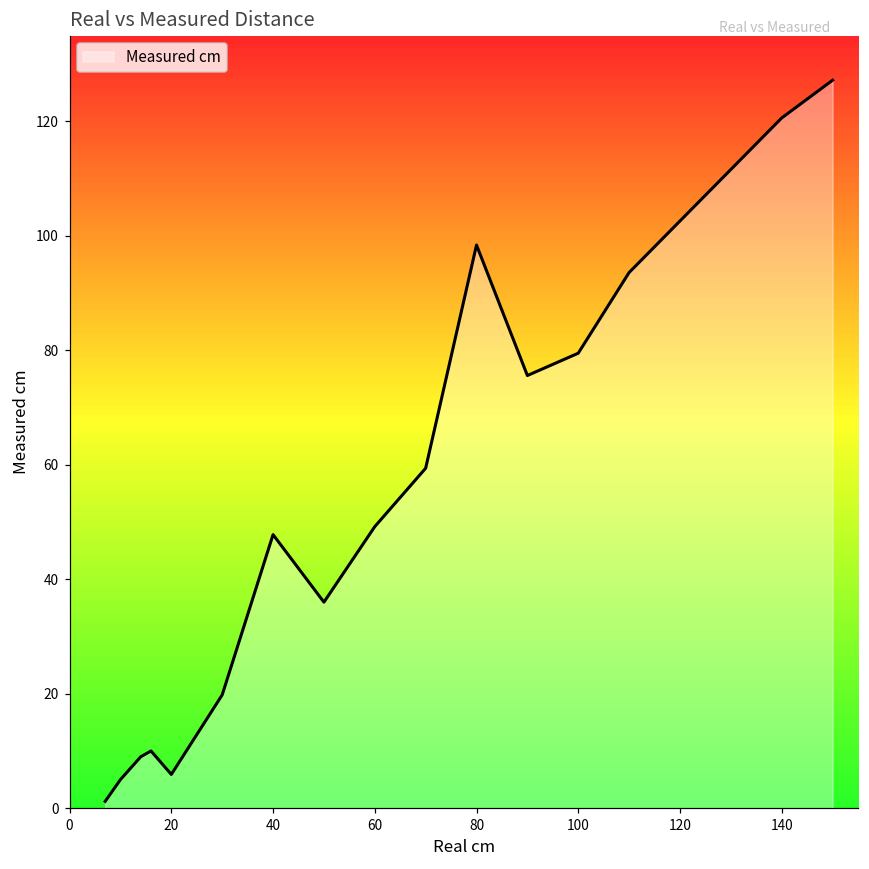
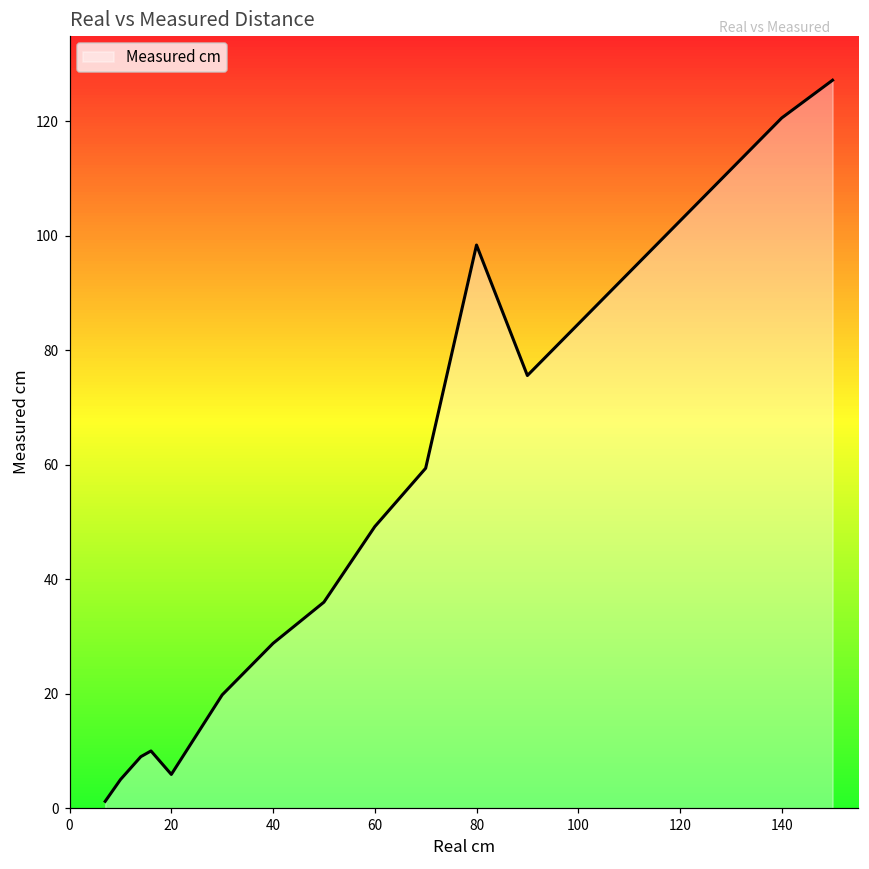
  {
    "20": 6,
-   "40": 48,
+   "40": 29,
    "60": 49,
    "80": 98,
-   "100": 80,
+   "100": 85,
    "120": 103,
    "140": 121
  }
